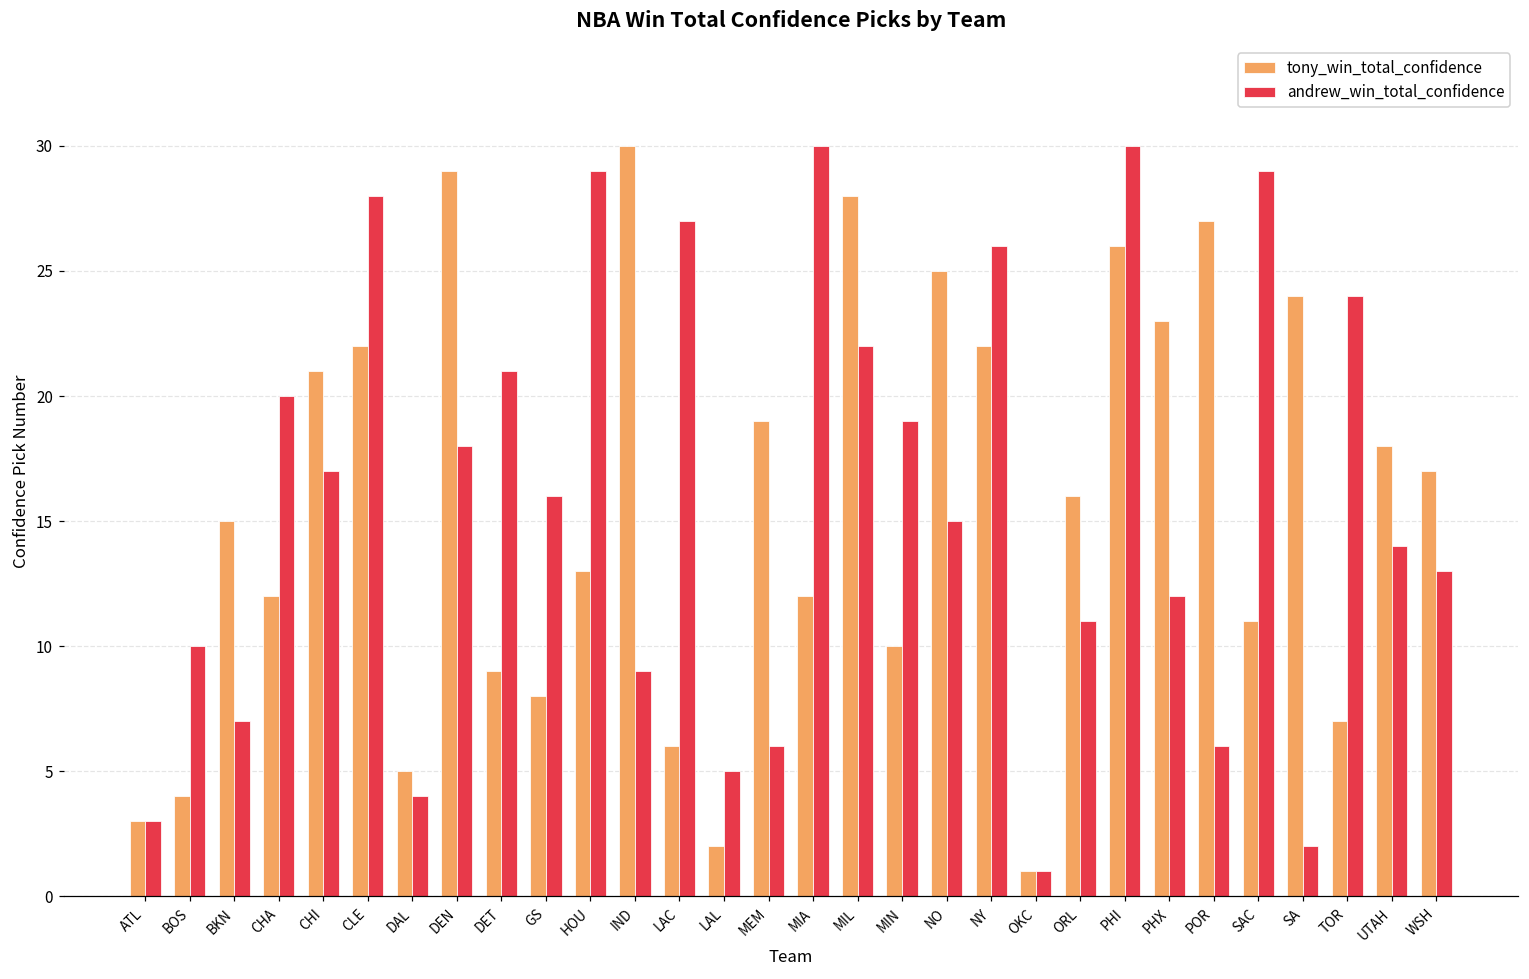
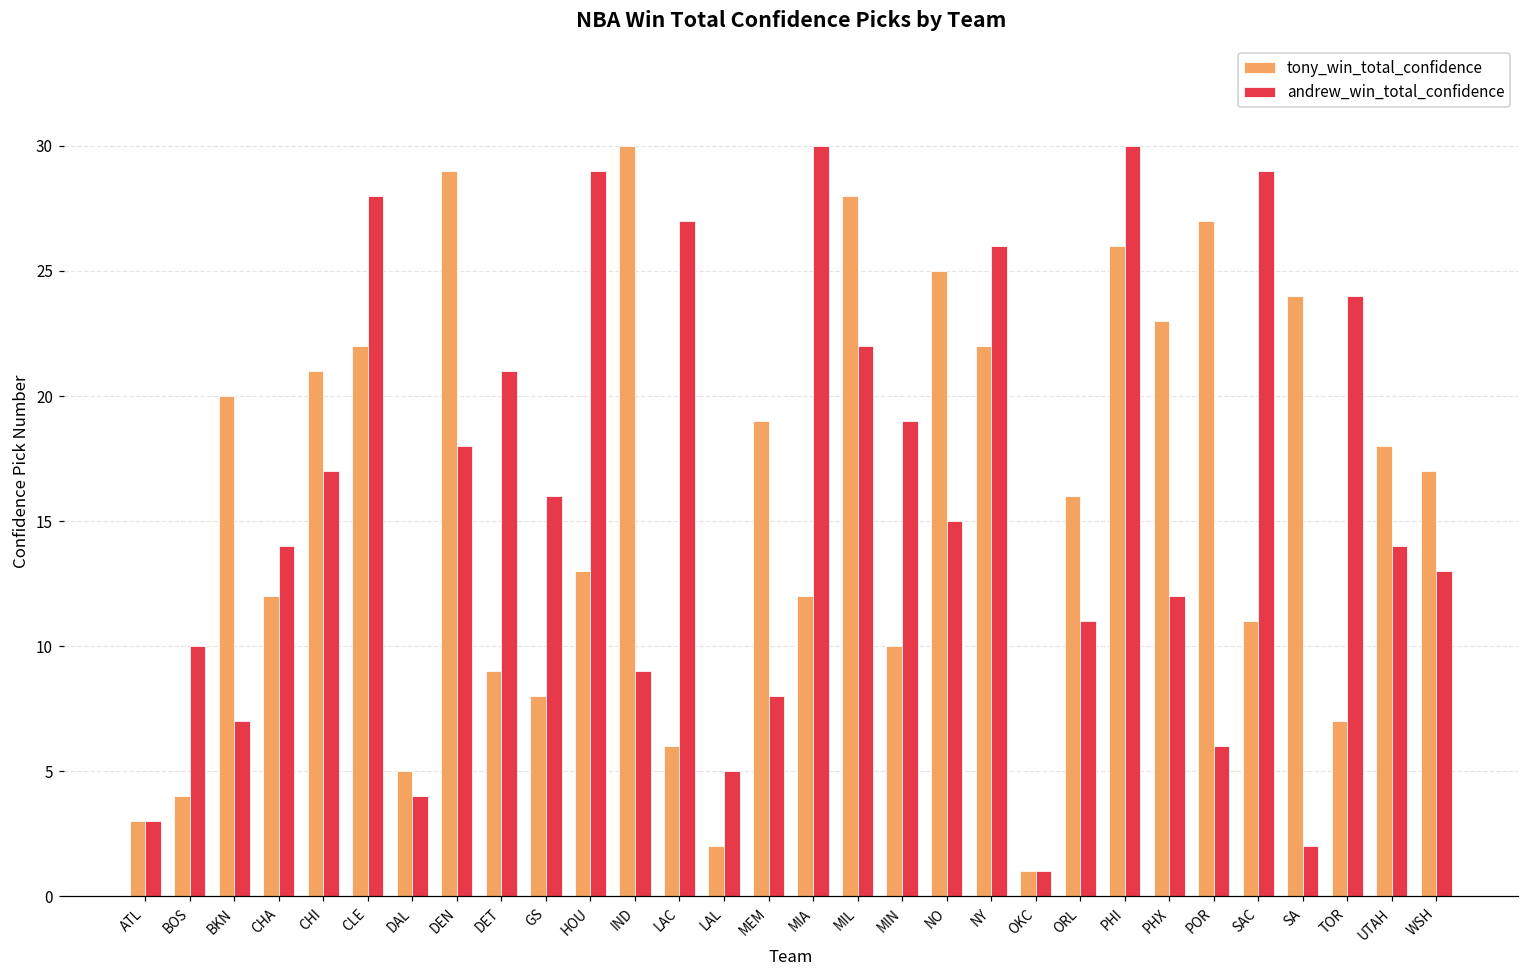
  {
    "tony_win_total_confidence": {
      "ATL": 3,
      "BOS": 4,
-     "BKN": 15,
+     "BKN": 20,
      "CHA": 12,
      "CHI": 21,
      "CLE": 22,
      "DAL": 5,
      "DEN": 29,
      "DET": 9,
      "GS": 8,
      "HOU": 13,
      "IND": 30,
      "LAC": 6,
      "LAL": 2,
      "MEM": 19,
      "MIA": 12,
      "MIL": 28,
      "MIN": 10,
      "NO": 25,
      "NY": 22,
      "OKC": 1,
      "ORL": 16,
      "PHI": 26,
      "PHX": 23,
      "POR": 27,
      "SAC": 11,
      "SA": 24,
      "TOR": 7,
      "UTAH": 18,
      "WSH": 17
    },
    "andrew_win_total_confidence": {
      "ATL": 3,
      "BOS": 10,
      "BKN": 7,
-     "CHA": 20,
+     "CHA": 14,
      "CHI": 17,
      "CLE": 28,
      "DAL": 4,
      "DEN": 18,
      "DET": 21,
      "GS": 16,
      "HOU": 29,
      "IND": 9,
      "LAC": 27,
      "LAL": 5,
-     "MEM": 6,
+     "MEM": 8,
      "MIA": 30,
      "MIL": 22,
      "MIN": 19,
      "NO": 15,
      "NY": 26,
      "OKC": 1,
      "ORL": 11,
      "PHI": 30,
      "PHX": 12,
      "POR": 6,
      "SAC": 29,
      "SA": 2,
      "TOR": 24,
      "UTAH": 14,
      "WSH": 13
    }
  }
